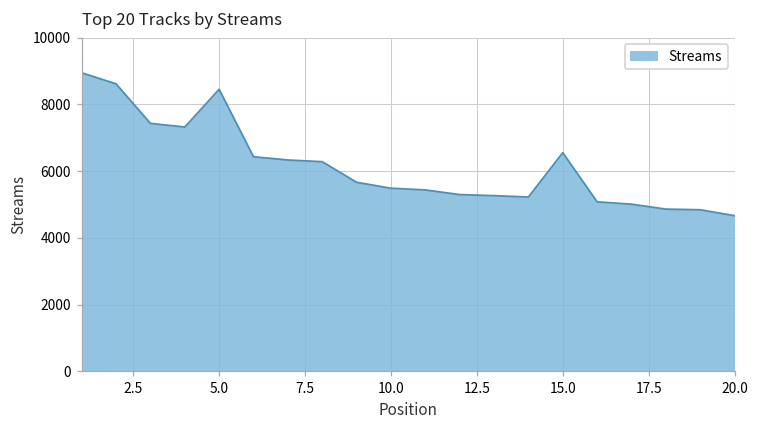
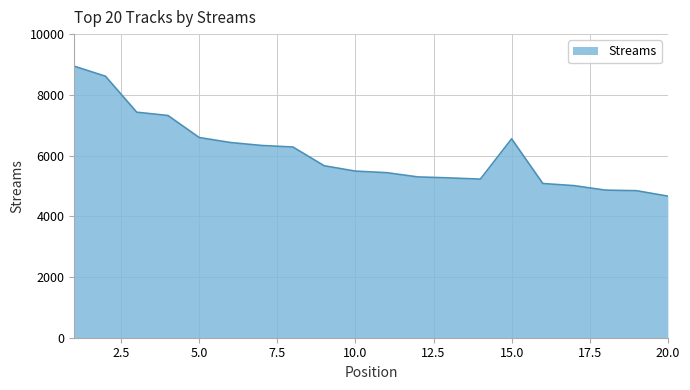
  {
-   "5.0": 8400,
+   "5.0": 6600,
    "10.0": 5500,
    "15.0": 6600,
    "20.0": 4700
  }
